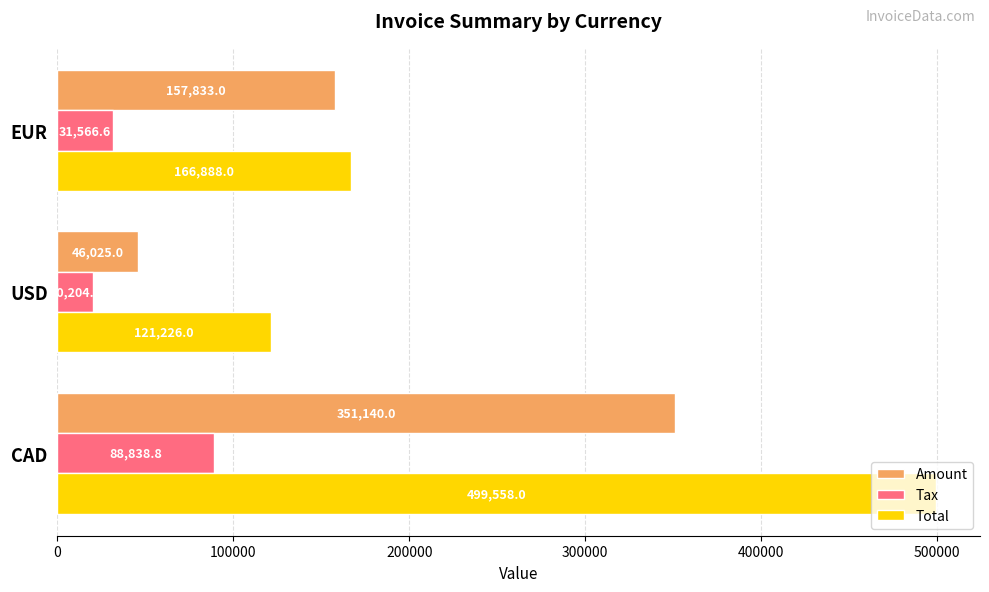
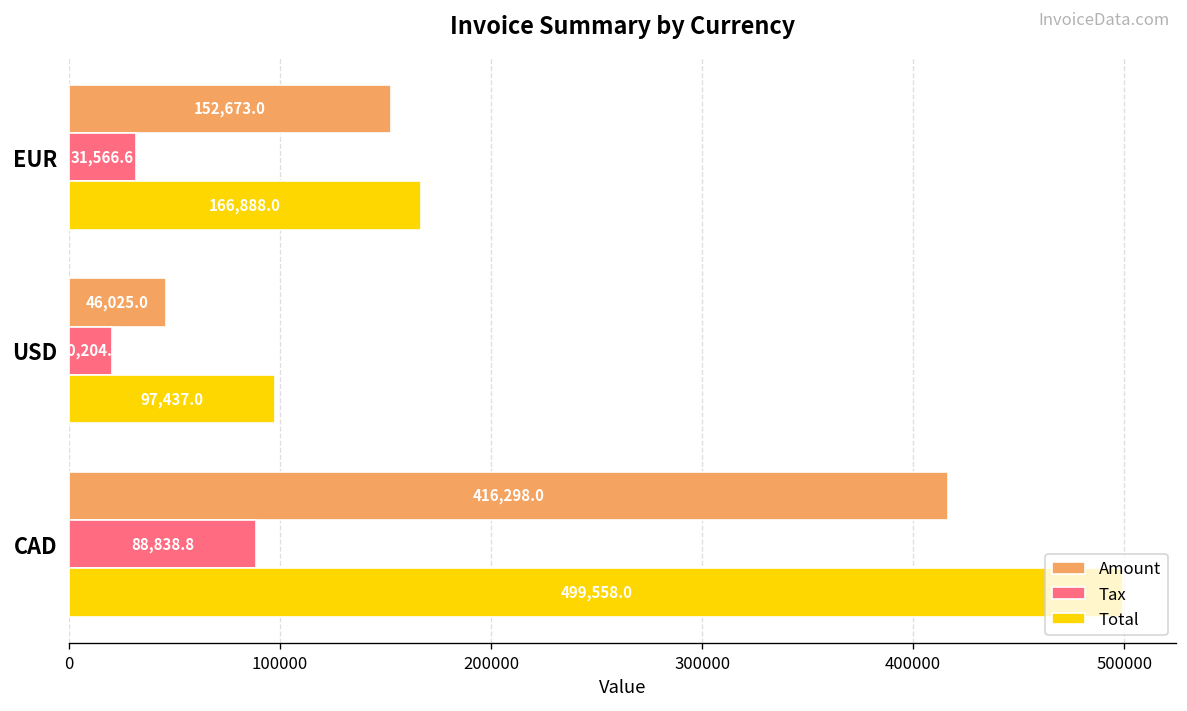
  {
    "Amount": {
-     "EUR": "157,833.0",
+     "EUR": "152,673.0",
      "USD": "46,025.0",
-     "CAD": "351,140.0"
+     "CAD": "416,298.0"
    },
    "Tax": {
      "EUR": "31,566.6",
      "USD": "20,204.4",
      "CAD": "88,838.8"
    },
    "Total": {
      "EUR": "166,888.0",
-     "USD": "121,226.0"
+     "USD": "97,437.0"
    }
  }
